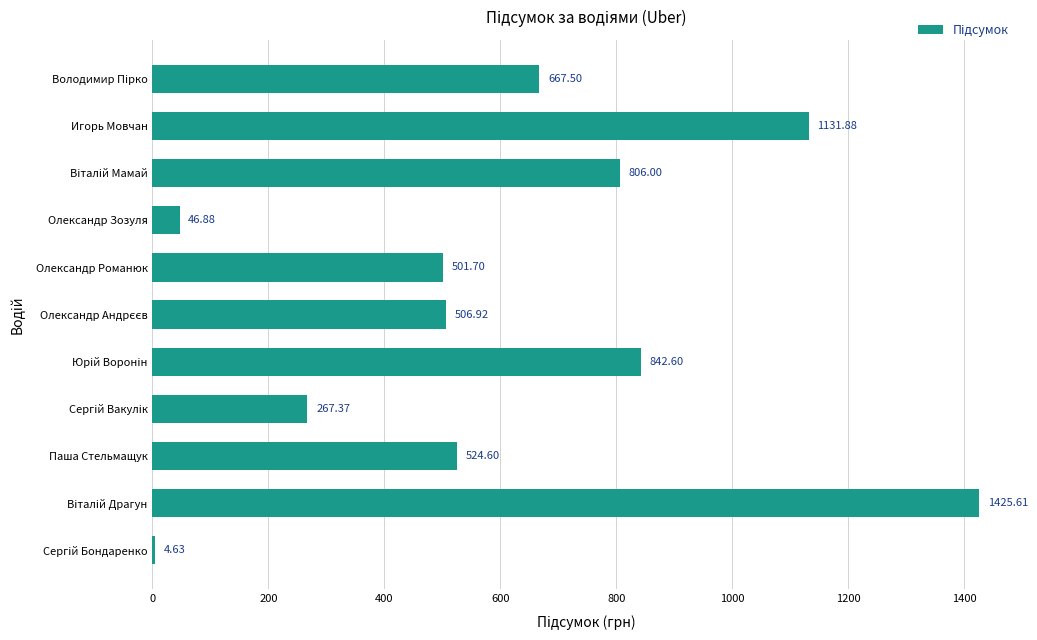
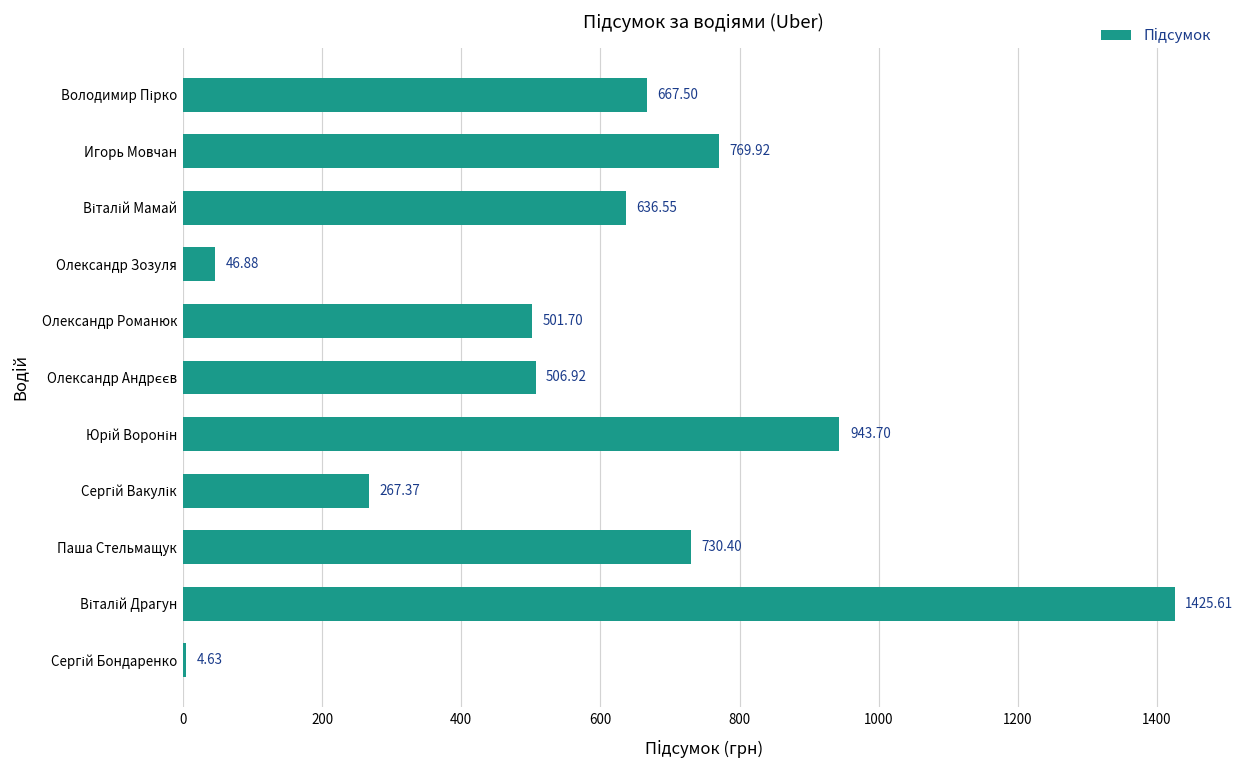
  {
    "Володимир Пірко": 667.50,
-   "Игорь Мовчан": 1131.88,
-   "Віталій Мамай": 806.00,
+   "Игорь Мовчан": 769.92,
+   "Віталій Мамай": 636.55,
    "Олександр Зозуля": 46.88,
    "Олександр Романюк": 501.70,
    "Олександр Андрєєв": 506.92,
-   "Юрій Воронін": 842.60,
+   "Юрій Воронін": 943.70,
    "Сергій Вакулік": 267.37,
-   "Паша Стельмащук": 524.60,
+   "Паша Стельмащук": 730.40,
    "Віталій Драгун": 1425.61,
    "Сергій Бондаренко": 4.63
  }
